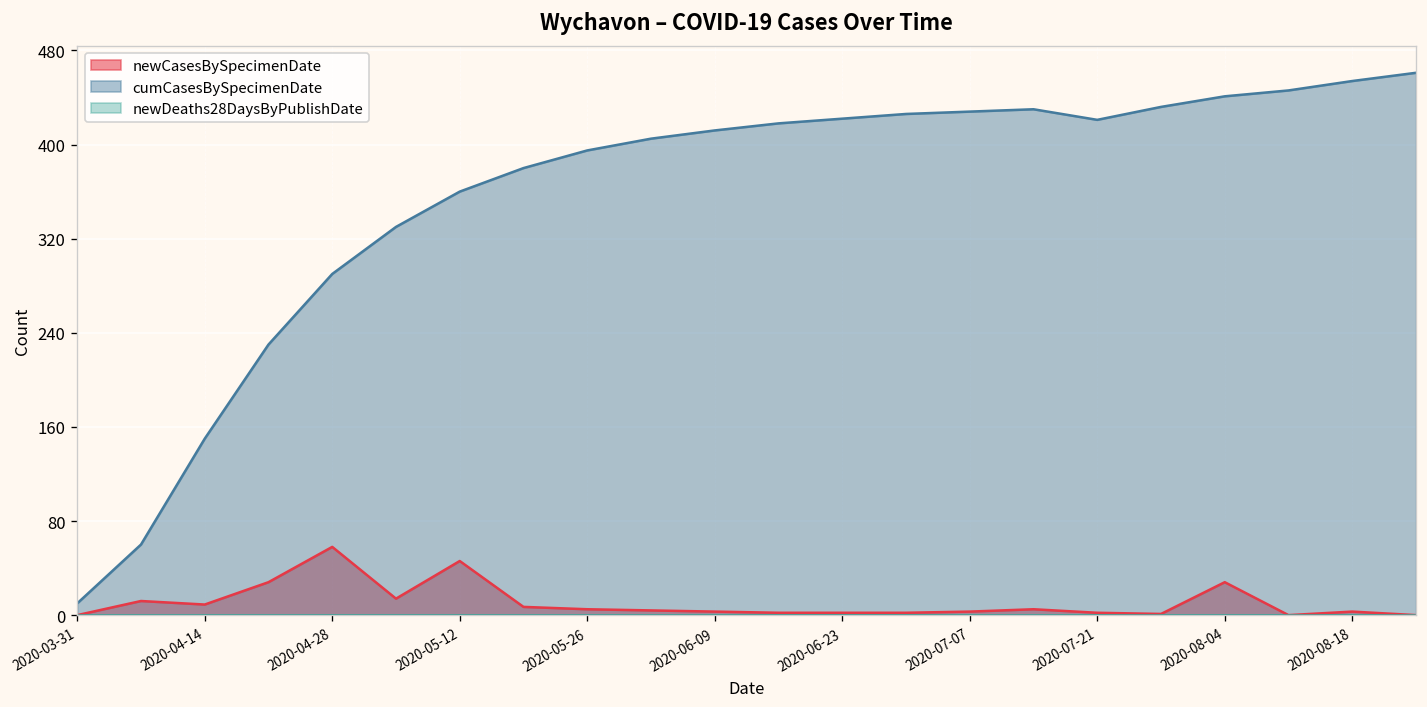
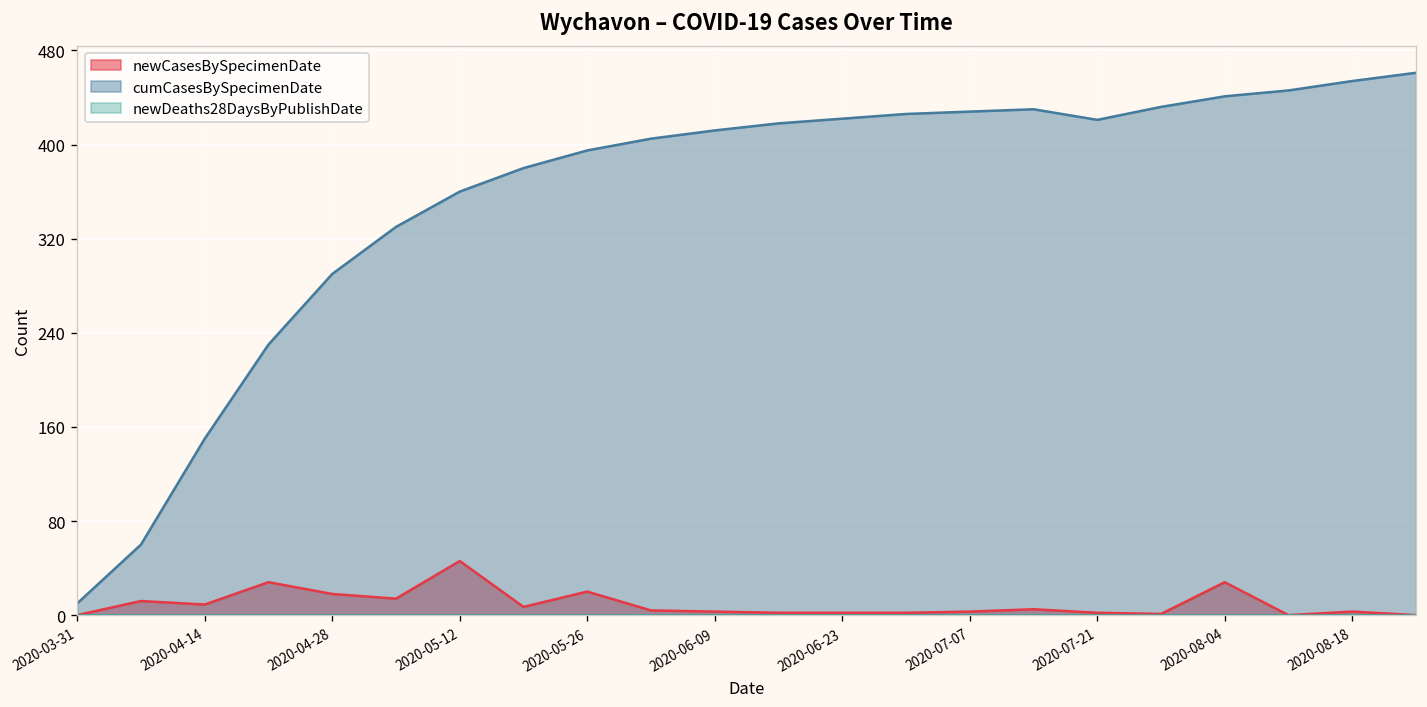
  {
    "newCasesBySpecimenDate": {
      "2020-04-14": 10,
-     "2020-04-28": 60,
+     "2020-04-28": 20,
      "2020-05-12": 50,
-     "2020-05-26": 10,
+     "2020-05-26": 20,
      "2020-06-09": 0,
      "2020-07-07": 0,
      "2020-08-04": 30,
      "2020-08-18": 0
    }
  }
